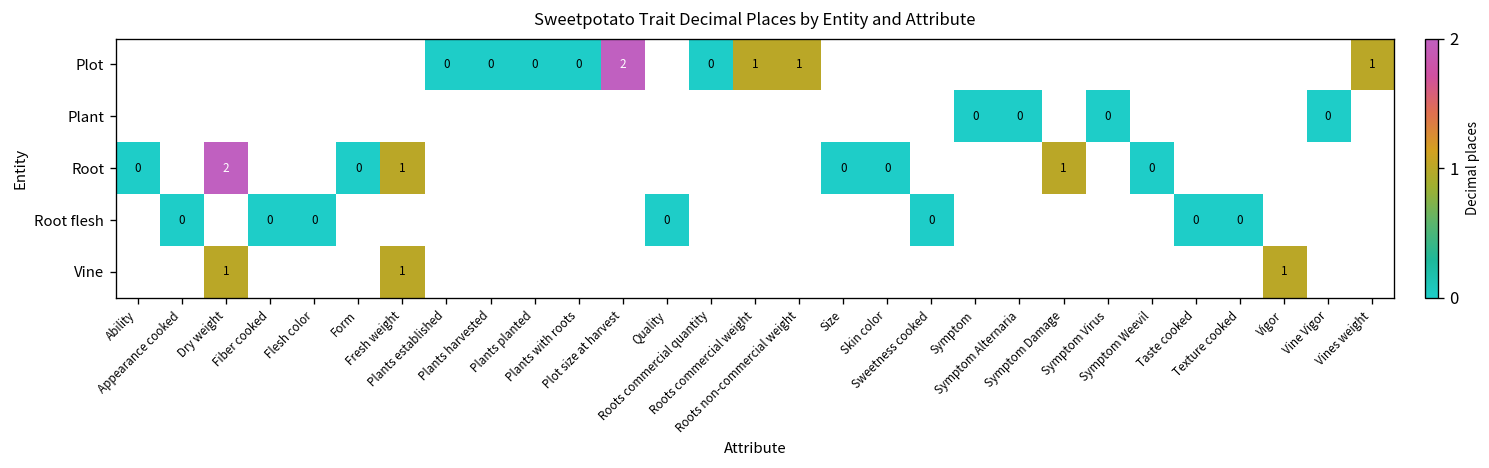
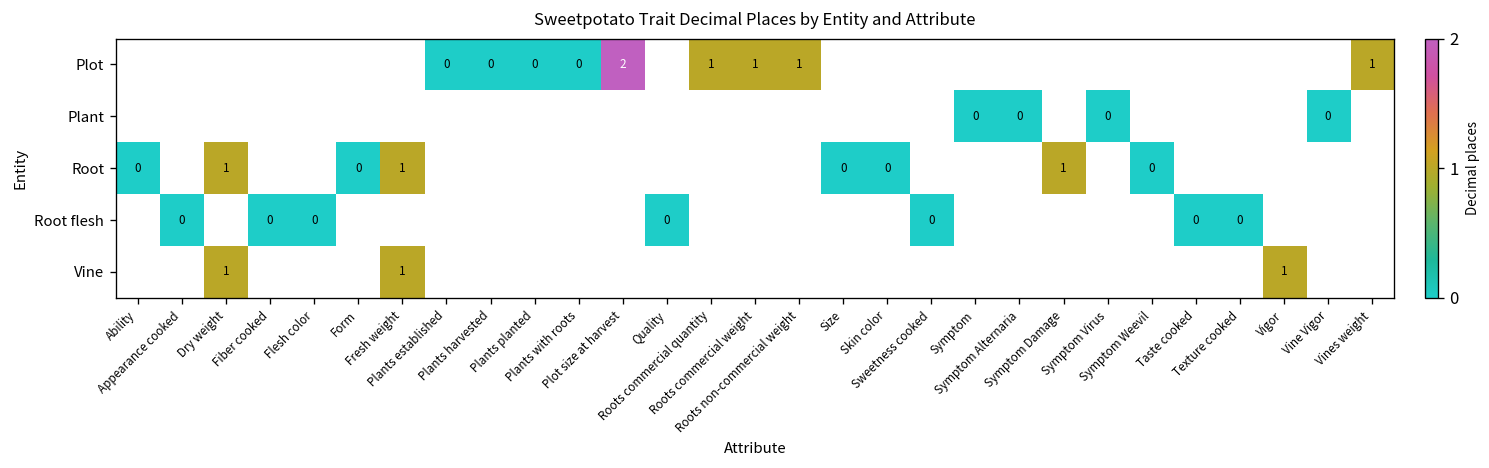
  {
    "Plot": {
      "Plants established": 0,
      "Plants harvested": 0,
      "Plants planted": 0,
      "Plants with roots": 0,
      "Plot size at harvest": 2,
-     "Roots commercial quantity": 0,
+     "Roots commercial quantity": 1,
      "Roots commercial weight": 1,
      "Roots non-commercial weight": 1,
      "Vines weight": 1
    },
    "Plant": {
      "Symptom": 0,
      "Symptom Alternaria": 0,
      "Symptom Virus": 0,
      "Vine Vigor": 0
    },
    "Root": {
      "Ability": 0,
-     "Dry weight": 2,
+     "Dry weight": 1,
      "Form": 0,
      "Fresh weight": 1,
      "Size": 0,
      "Skin color": 0,
      "Symptom Damage": 1,
      "Symptom Weevil": 0
    },
    "Root flesh": {
      "Appearance cooked": 0,
      "Fiber cooked": 0,
      "Flesh color": 0,
      "Quality": 0,
      "Sweetness cooked": 0,
      "Taste cooked": 0,
      "Texture cooked": 0
    },
    "Vine": {
      "Dry weight": 1,
      "Fresh weight": 1,
      "Vigor": 1
    }
  }
